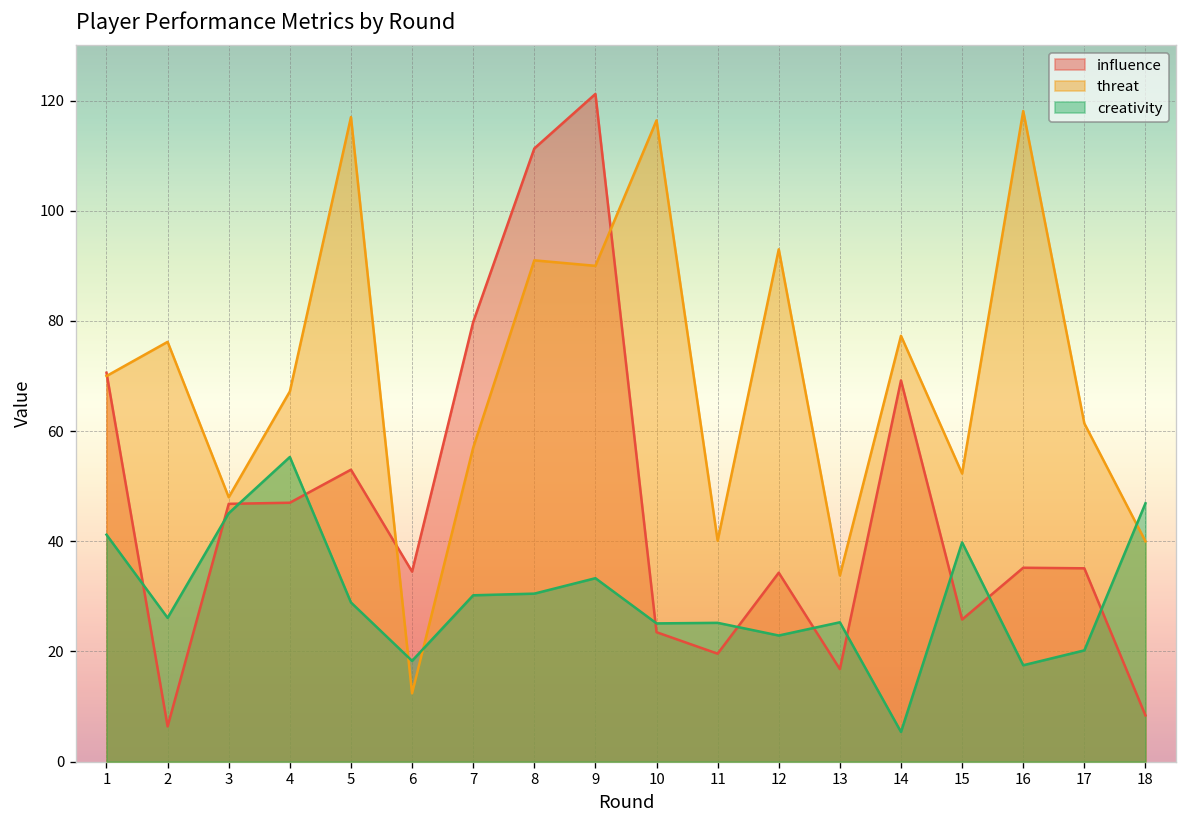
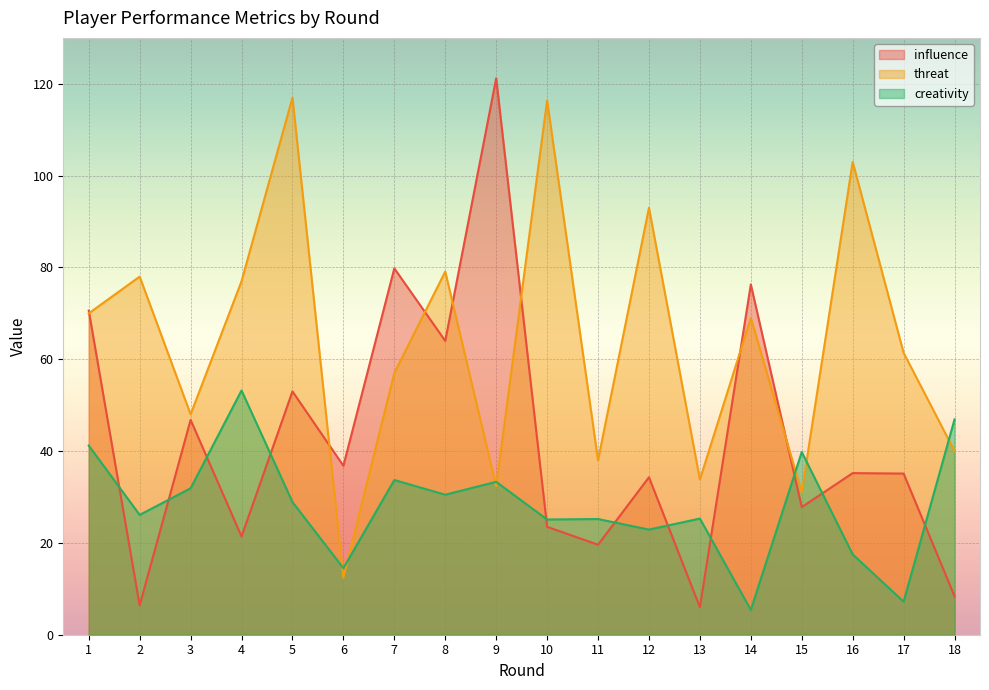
  {
    "influence": {
      "1": 71,
      "2": 6,
      "3": 47,
-     "4": 47,
+     "4": 21,
      "5": 53,
-     "6": 35,
+     "6": 37,
      "7": 80,
-     "8": 111,
+     "8": 64,
      "9": 121,
      "10": 24,
      "11": 20,
      "12": 34,
-     "13": 17,
-     "14": 69,
-     "15": 26,
+     "13": 6,
+     "14": 76,
+     "15": 28,
      "16": 35,
      "17": 35,
      "18": 8
    },
    "threat": {
      "1": 70,
-     "2": 76,
+     "2": 78,
      "3": 48,
-     "4": 67,
+     "4": 77,
      "5": 117,
      "6": 12,
      "7": 57,
-     "8": 91,
-     "9": 90,
+     "8": 79,
+     "9": 32,
      "10": 116,
-     "11": 40,
+     "11": 38,
      "12": 93,
      "13": 34,
-     "14": 77,
-     "15": 52,
-     "16": 118,
+     "14": 69,
+     "15": 31,
+     "16": 103,
      "17": 61,
      "18": 40
    },
    "creativity": {
      "1": 41,
      "2": 26,
-     "3": 45,
-     "4": 55,
+     "3": 32,
+     "4": 53,
      "5": 29,
-     "6": 18,
-     "7": 30,
+     "6": 15,
+     "7": 34,
      "8": 31,
      "9": 33,
      "10": 25,
      "11": 25,
      "12": 23,
      "13": 25,
      "14": 5,
      "15": 40,
      "16": 18,
-     "17": 20,
+     "17": 7,
      "18": 47
    }
  }
